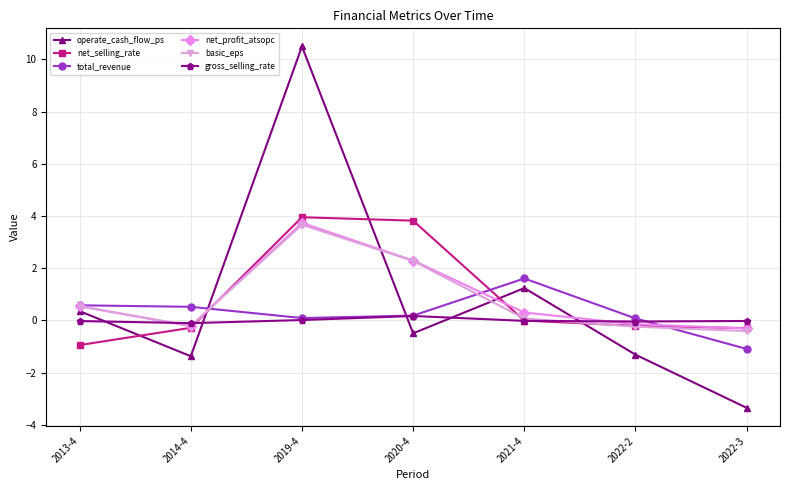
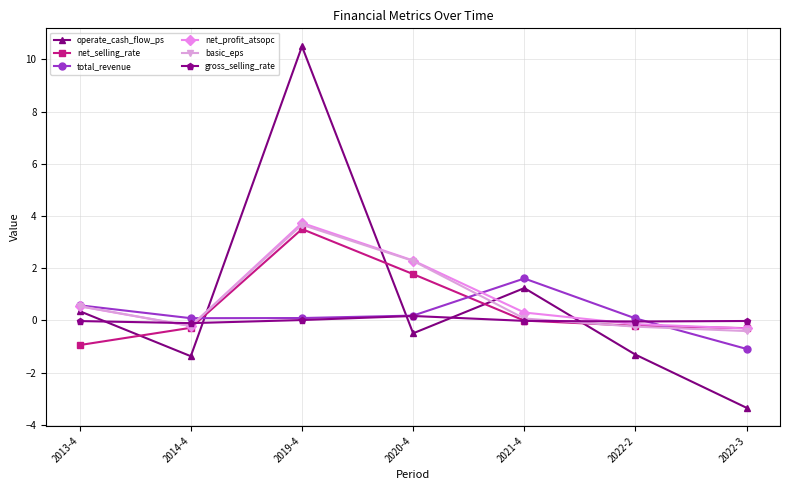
  {
    "net_selling_rate": {
      "2013-4": -0.9,
-     "2019-4": 4.0,
-     "2020-4": 3.8
+     "2019-4": 3.5,
+     "2020-4": 1.8
    },
    "total_revenue": {
-     "2014-4": 0.5,
+     "2014-4": 0.1,
      "2021-4": 1.6,
      "2022-2": 0.1,
      "2022-3": -1.1
    }
  }
